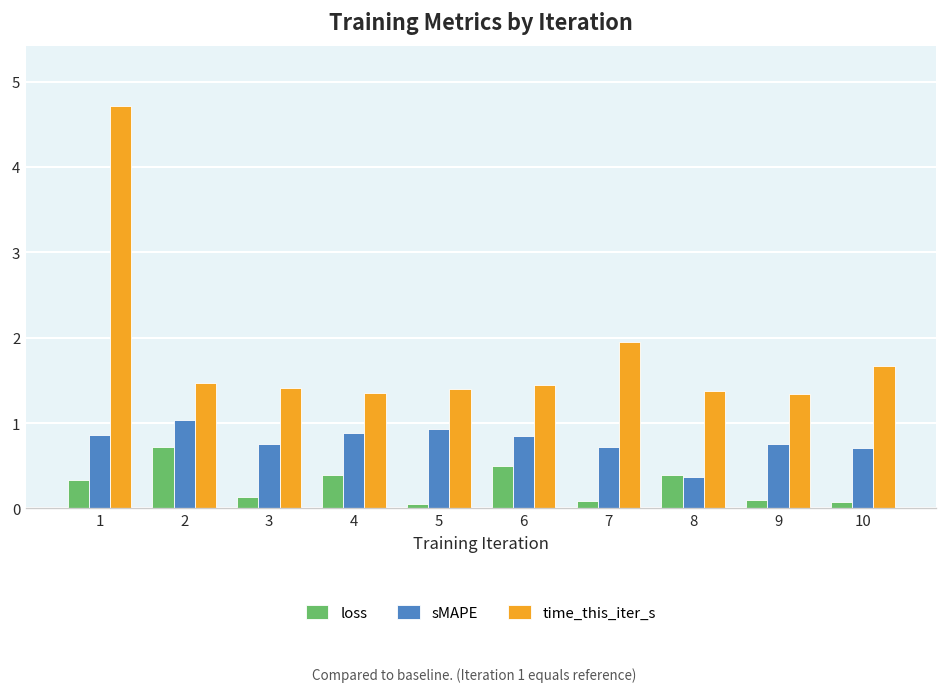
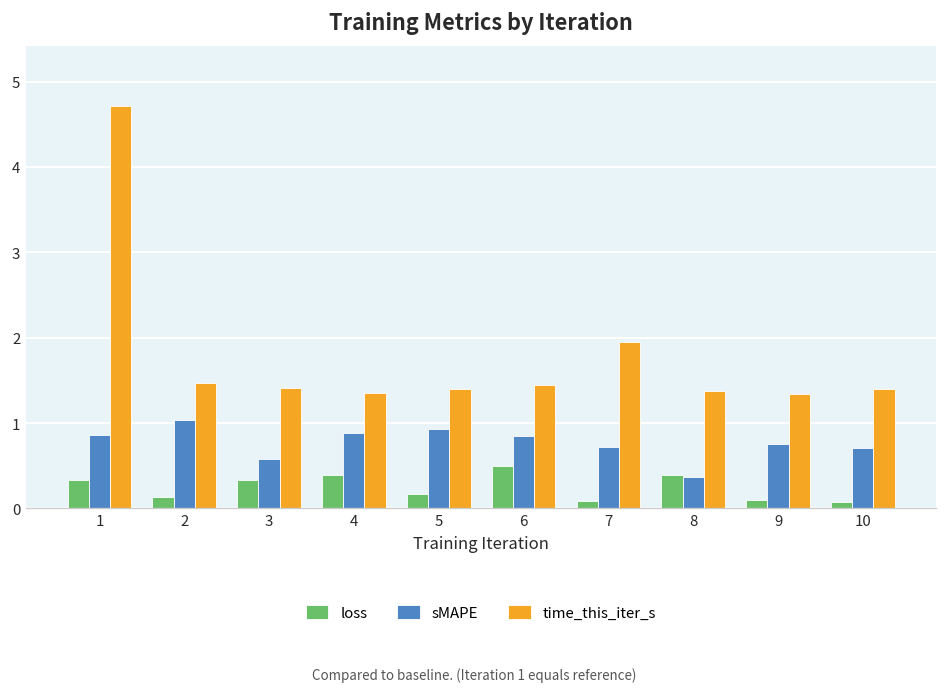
  {
    "loss": {
      "1": 0.3,
-     "2": 0.7,
-     "3": 0.1,
+     "2": 0.1,
+     "3": 0.3,
      "4": 0.4,
-     "5": 0.1,
+     "5": 0.2,
      "6": 0.5,
      "7": 0.1,
      "8": 0.4,
      "9": 0.1,
      "10": 0.1
    },
    "sMAPE": {
      "1": 0.9,
      "2": 1.0,
-     "3": 0.8,
+     "3": 0.6,
      "4": 0.9,
      "5": 0.9,
      "6": 0.9,
      "7": 0.7,
      "8": 0.4,
      "9": 0.8,
      "10": 0.7
    },
    "time_this_iter_s": {
      "1": 4.7,
      "2": 1.5,
      "3": 1.4,
      "4": 1.4,
      "5": 1.4,
      "6": 1.4,
      "7": 2.0,
      "8": 1.4,
      "9": 1.3,
-     "10": 1.7
+     "10": 1.4
    }
  }
